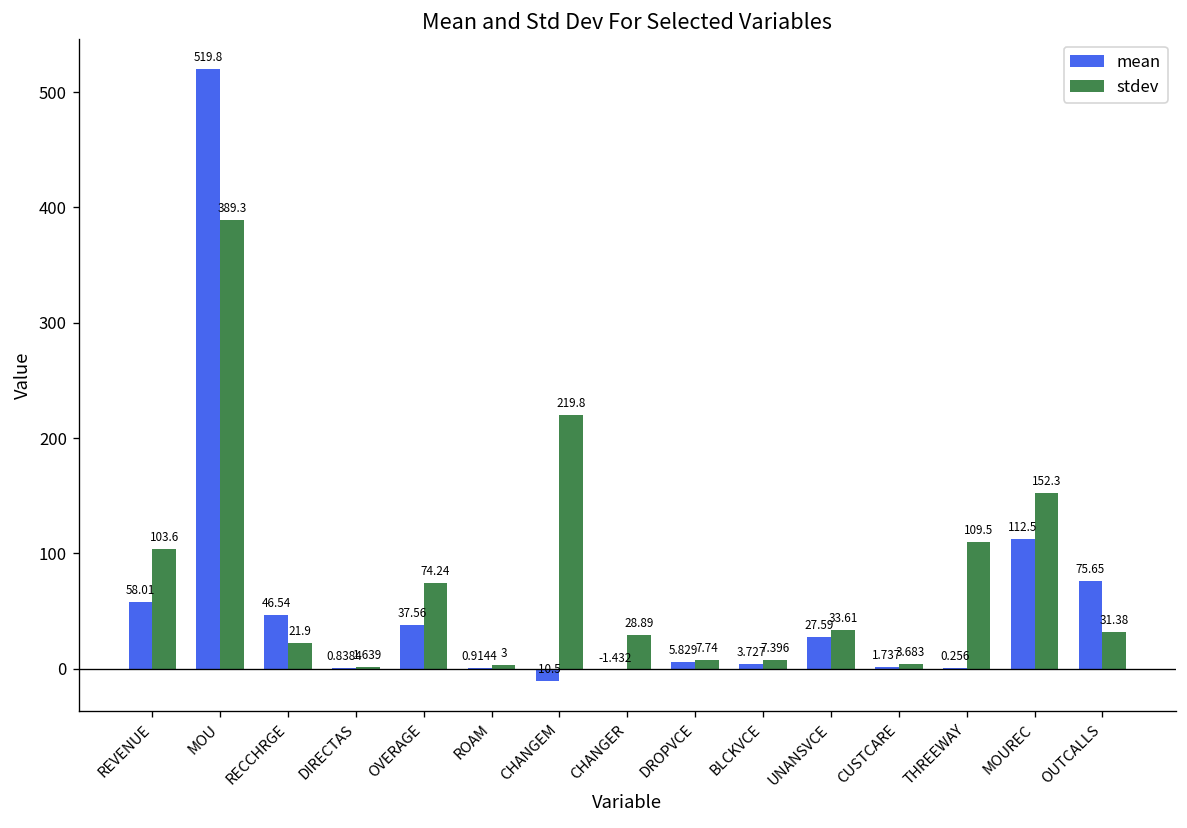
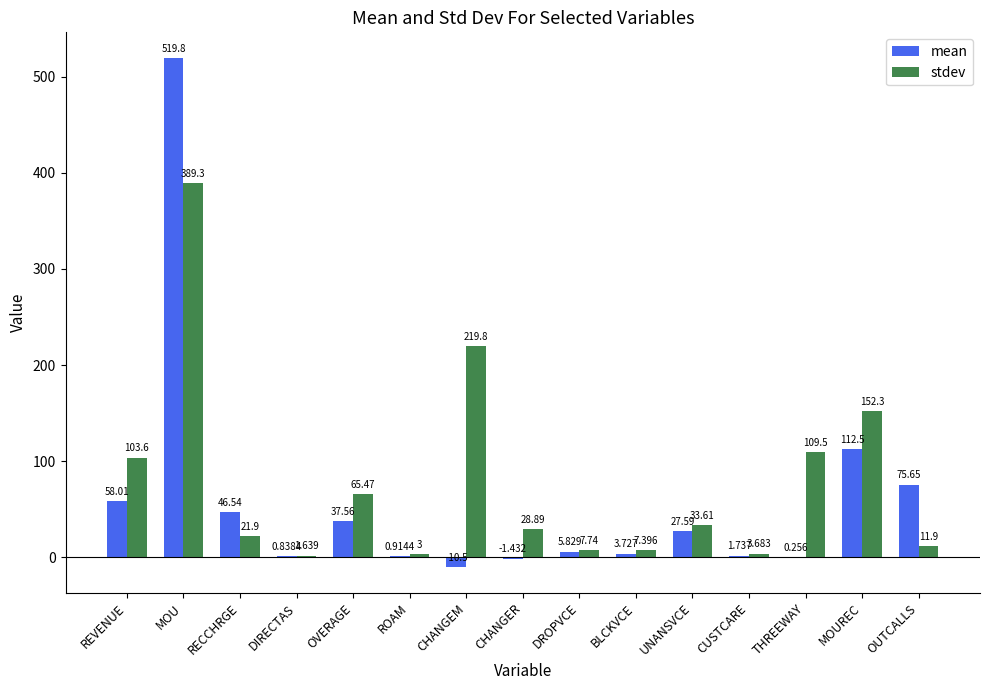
  {
    "mean": {
      "REVENUE": 58.01,
      "MOU": 519.8,
      "RECCHRGE": 46.54,
      "OVERAGE": 37.56,
      "ROAM": 0.9144,
      "CHANGEM": -10.5,
      "CHANGER": -1.432,
      "DROPVCE": 5.829,
      "BLCKVCE": 3.727,
      "UNANSVCE": 27.59,
      "THREEWAY": 0.256,
      "MOUREC": 112.5,
      "OUTCALLS": 75.65
    },
    "stdev": {
      "REVENUE": 103.6,
      "MOU": 389.3,
      "RECCHRGE": 21.9,
-     "OVERAGE": 74.24,
+     "OVERAGE": 65.47,
      "ROAM": 3,
      "CHANGEM": 219.8,
      "CHANGER": 28.89,
      "DROPVCE": 7.74,
      "BLCKVCE": 7.396,
      "UNANSVCE": 33.61,
      "THREEWAY": 109.5,
      "MOUREC": 152.3,
-     "OUTCALLS": 31.38
+     "OUTCALLS": 11.9
    }
  }
